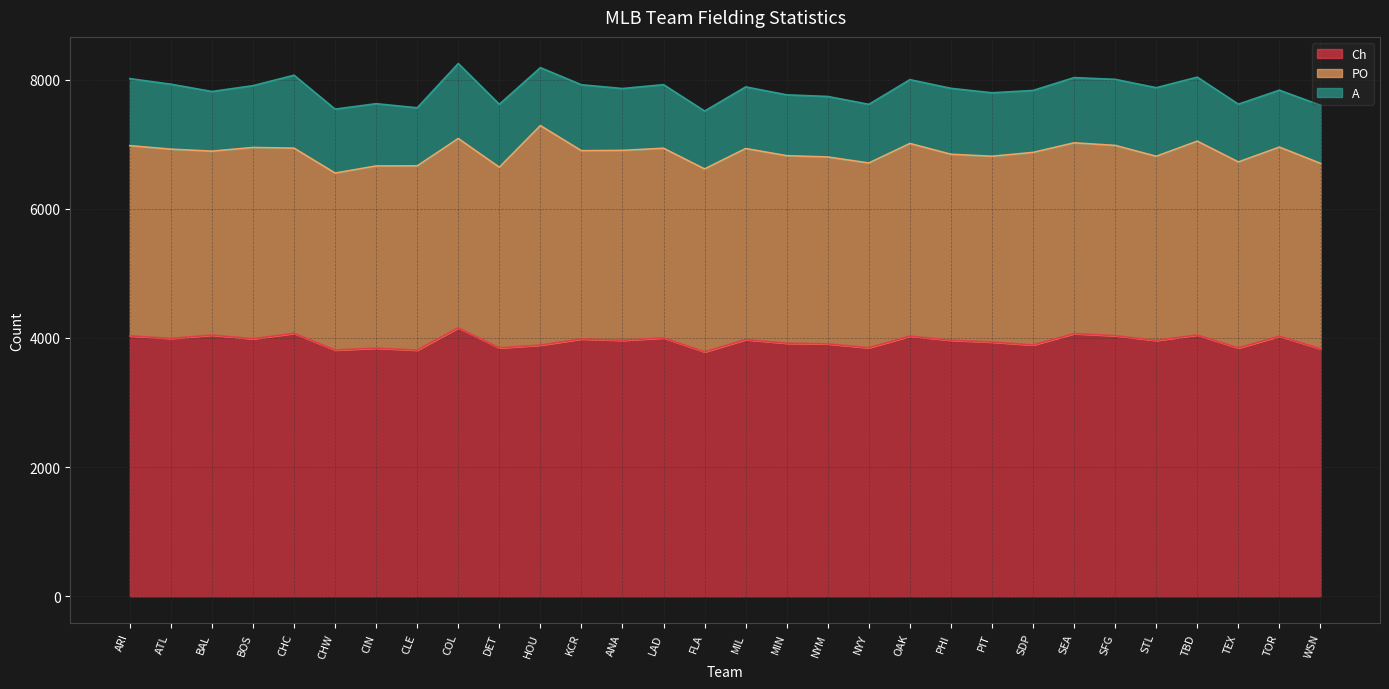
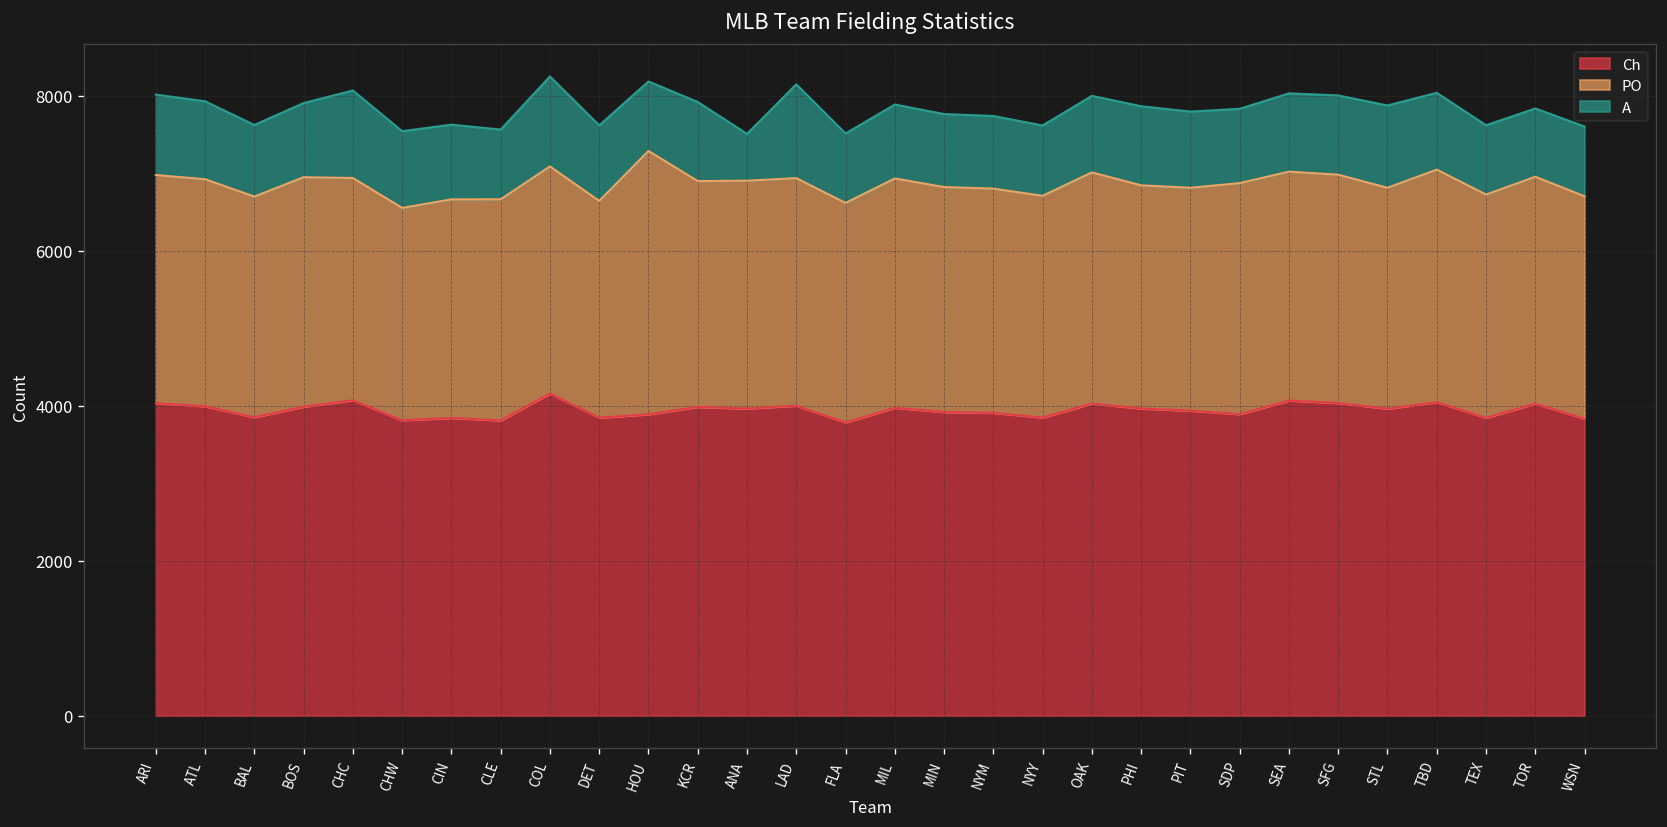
  {
    "Ch": {
      "ARI": 4000,
      "ATL": 4000,
-     "BAL": 4000,
+     "BAL": 3900,
      "BOS": 4000,
      "CHC": 4100,
      "CHW": 3800,
      "CIN": 3800,
      "CLE": 3800,
      "COL": 4200,
      "DET": 3800,
      "HOU": 3900,
      "KCR": 4000,
      "ANA": 4000,
      "LAD": 4000,
      "FLA": 3800,
      "MIL": 4000,
      "MIN": 3900,
      "NYM": 3900,
      "NYY": 3800,
      "OAK": 4000,
      "PHI": 4000,
      "PIT": 3900,
      "SDP": 3900,
      "SEA": 4100,
      "SFG": 4000,
      "STL": 4000,
      "TBD": 4000,
      "TEX": 3800,
      "TOR": 4000,
      "WSN": 3800
    },
    "PO": {
      "ARI": 2900,
      "ATL": 2900,
      "BAL": 2800,
      "BOS": 3000,
      "CHC": 2900,
      "CHW": 2700,
      "CIN": 2800,
      "CLE": 2900,
      "COL": 2900,
      "DET": 2800,
      "HOU": 3400,
      "KCR": 2900,
      "ANA": 2900,
      "LAD": 2900,
      "FLA": 2800,
      "MIL": 3000,
      "MIN": 2900,
      "NYM": 2900,
      "NYY": 2900,
      "OAK": 3000,
      "PHI": 2900,
      "PIT": 2900,
      "SDP": 3000,
      "SEA": 3000,
      "SFG": 2900,
      "STL": 2900,
      "TBD": 3000,
      "TEX": 2900,
      "TOR": 2900,
      "WSN": 2900
    },
    "A": {
      "ARI": 1000,
      "ATL": 1000,
      "BAL": 900,
      "BOS": 1000,
      "CHC": 1100,
      "CHW": 1000,
      "CIN": 1000,
      "CLE": 900,
      "COL": 1200,
      "DET": 1000,
      "HOU": 900,
      "KCR": 1000,
-     "ANA": 1000,
-     "LAD": 1000,
+     "ANA": 600,
+     "LAD": 1200,
      "FLA": 900,
      "MIL": 1000,
      "MIN": 900,
      "NYM": 900,
      "NYY": 900,
      "OAK": 1000,
      "PHI": 1000,
      "PIT": 1000,
      "SDP": 1000,
      "SEA": 1000,
      "SFG": 1000,
      "STL": 1100,
      "TBD": 1000,
      "TEX": 900,
      "TOR": 900,
      "WSN": 900
    }
  }
